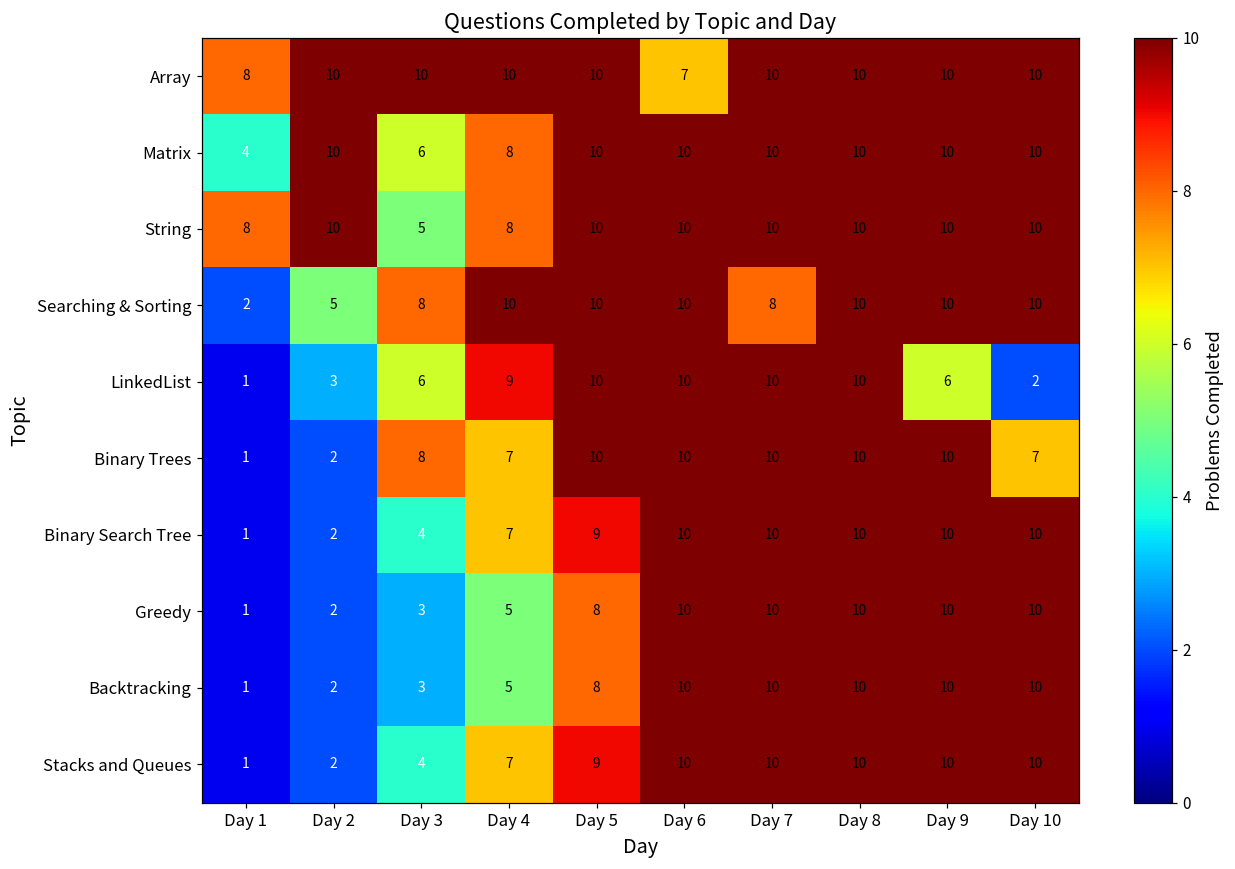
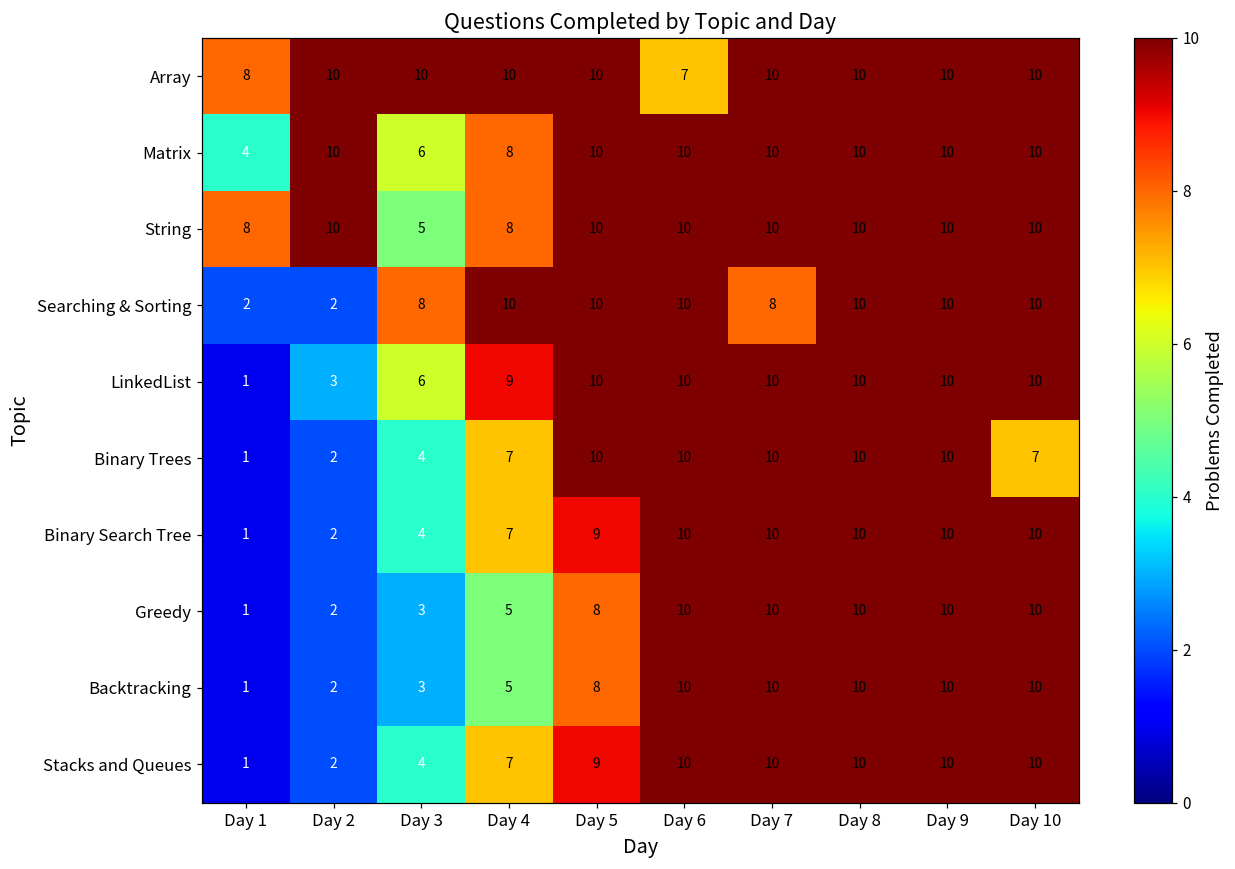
  {
    "Array": {
      "Day 1": 8,
      "Day 2": 10,
      "Day 3": 10,
      "Day 4": 10,
      "Day 5": 10,
      "Day 6": 7,
      "Day 7": 10,
      "Day 8": 10,
      "Day 9": 10,
      "Day 10": 10
    },
    "Matrix": {
      "Day 1": 4,
      "Day 2": 10,
      "Day 3": 6,
      "Day 4": 8,
      "Day 5": 10,
      "Day 6": 10,
      "Day 7": 10,
      "Day 8": 10,
      "Day 9": 10,
      "Day 10": 10
    },
    "String": {
      "Day 1": 8,
      "Day 2": 10,
      "Day 3": 5,
      "Day 4": 8,
      "Day 5": 10,
      "Day 6": 10,
      "Day 7": 10,
      "Day 8": 10,
      "Day 9": 10,
      "Day 10": 10
    },
    "Searching & Sorting": {
      "Day 1": 2,
-     "Day 2": 5,
+     "Day 2": 2,
      "Day 3": 8,
      "Day 4": 10,
      "Day 5": 10,
      "Day 6": 10,
      "Day 7": 8,
      "Day 8": 10,
      "Day 9": 10,
      "Day 10": 10
    },
    "LinkedList": {
      "Day 1": 1,
      "Day 2": 3,
      "Day 3": 6,
      "Day 4": 9,
      "Day 5": 10,
      "Day 6": 10,
      "Day 7": 10,
      "Day 8": 10,
-     "Day 9": 6,
-     "Day 10": 2
+     "Day 9": 10,
+     "Day 10": 10
    },
    "Binary Trees": {
      "Day 1": 1,
      "Day 2": 2,
-     "Day 3": 8,
+     "Day 3": 4,
      "Day 4": 7,
      "Day 5": 10,
      "Day 6": 10,
      "Day 7": 10,
      "Day 8": 10,
      "Day 9": 10,
      "Day 10": 7
    },
    "Binary Search Tree": {
      "Day 1": 1,
      "Day 2": 2,
      "Day 3": 4,
      "Day 4": 7,
      "Day 5": 9,
      "Day 6": 10,
      "Day 7": 10,
      "Day 8": 10,
      "Day 9": 10,
      "Day 10": 10
    },
    "Greedy": {
      "Day 1": 1,
      "Day 2": 2,
      "Day 3": 3,
      "Day 4": 5,
      "Day 5": 8,
      "Day 6": 10,
      "Day 7": 10,
      "Day 8": 10,
      "Day 9": 10,
      "Day 10": 10
    },
    "Backtracking": {
      "Day 1": 1,
      "Day 2": 2,
      "Day 3": 3,
      "Day 4": 5,
      "Day 5": 8,
      "Day 6": 10,
      "Day 7": 10,
      "Day 8": 10,
      "Day 9": 10,
      "Day 10": 10
    },
    "Stacks and Queues": {
      "Day 1": 1,
      "Day 2": 2,
      "Day 3": 4,
      "Day 4": 7,
      "Day 5": 9,
      "Day 6": 10,
      "Day 7": 10,
      "Day 8": 10,
      "Day 9": 10,
      "Day 10": 10
    }
  }
